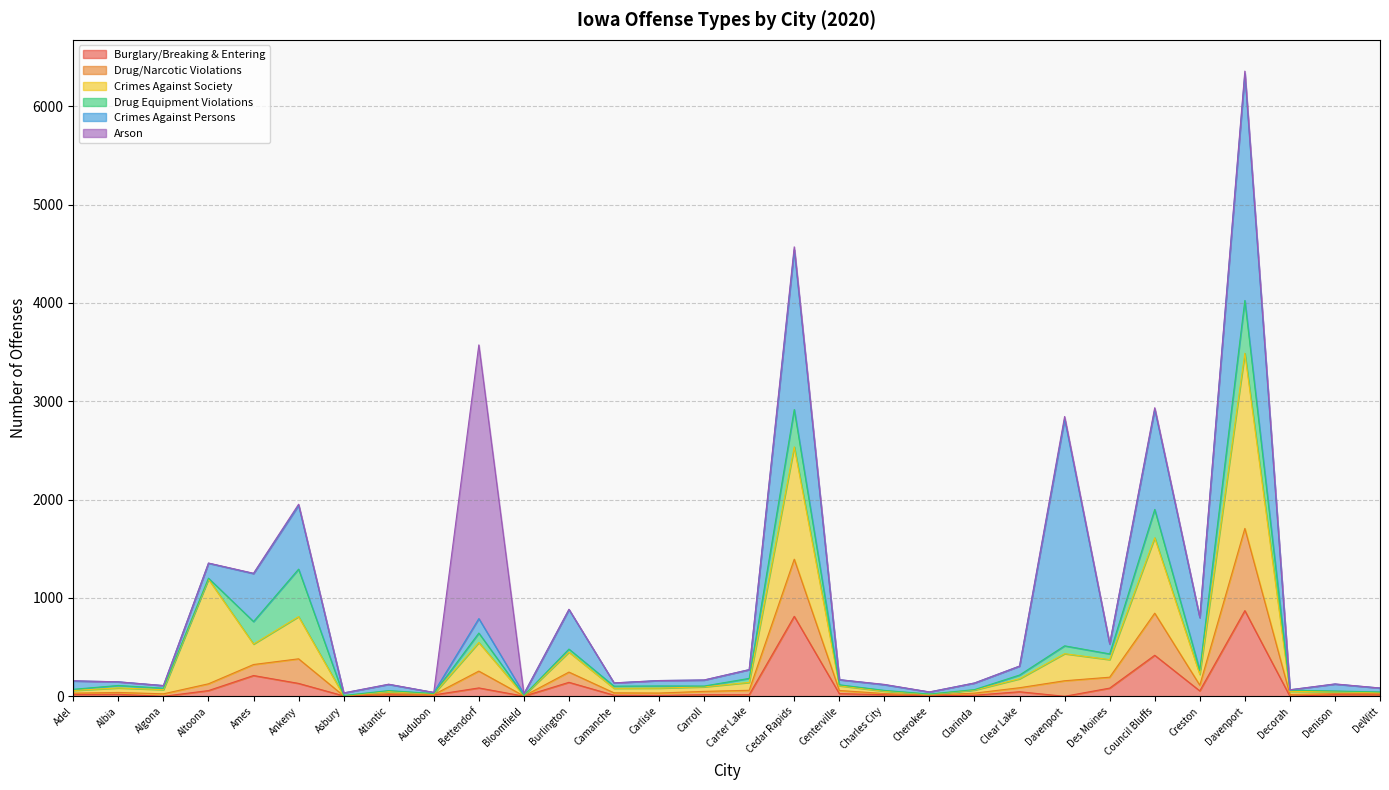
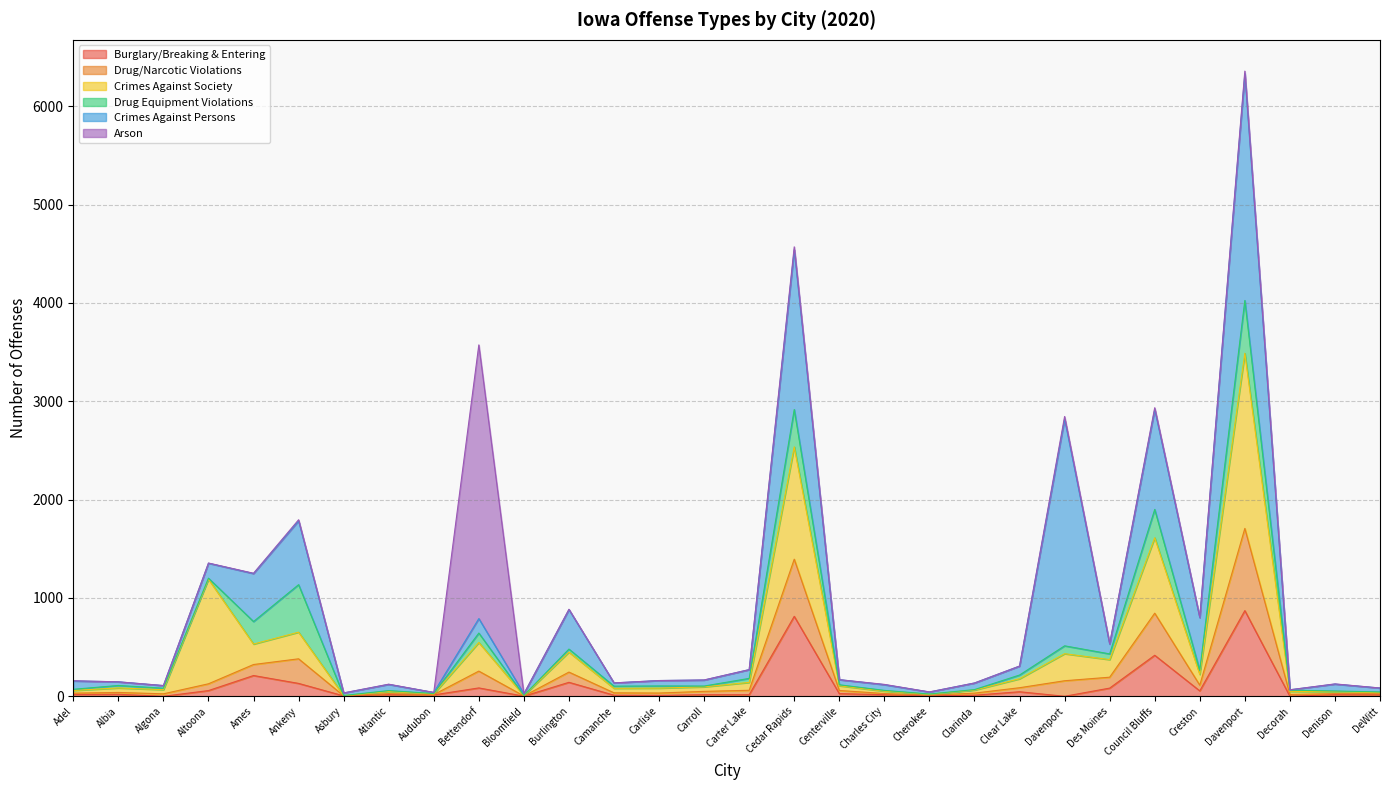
  {
    "Crimes Against Society": {
      "Ames": 200,
-     "Ankeny": 400,
+     "Ankeny": 300,
      "Bettendorf": 300,
      "Burlington": 200,
      "Carter Lake": 100,
      "Cedar Rapids": 1100,
      "Clear Lake": 100,
      "Des Moines": 200,
      "Council Bluffs": 800,
      "Creston": 100
    },
    "Drug Equipment Violations": {
      "Ames": 200,
      "Ankeny": 500,
      "Bettendorf": 100,
      "Burlington": 0,
      "Carter Lake": 0,
      "Cedar Rapids": 400,
      "Clear Lake": 0,
      "Des Moines": 100,
      "Council Bluffs": 300,
      "Creston": 0
    },
    "Crimes Against Persons": {
      "Bettendorf": 100,
      "Cedar Rapids": 1600
    },
    "Arson": {
      "Bettendorf": 2800,
      "Cedar Rapids": 0
    }
  }
